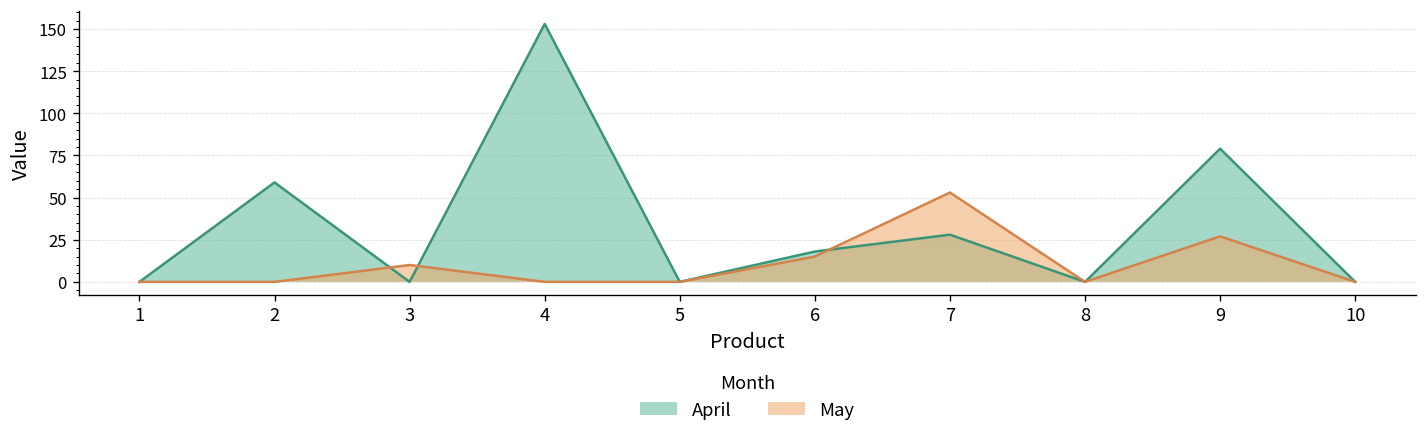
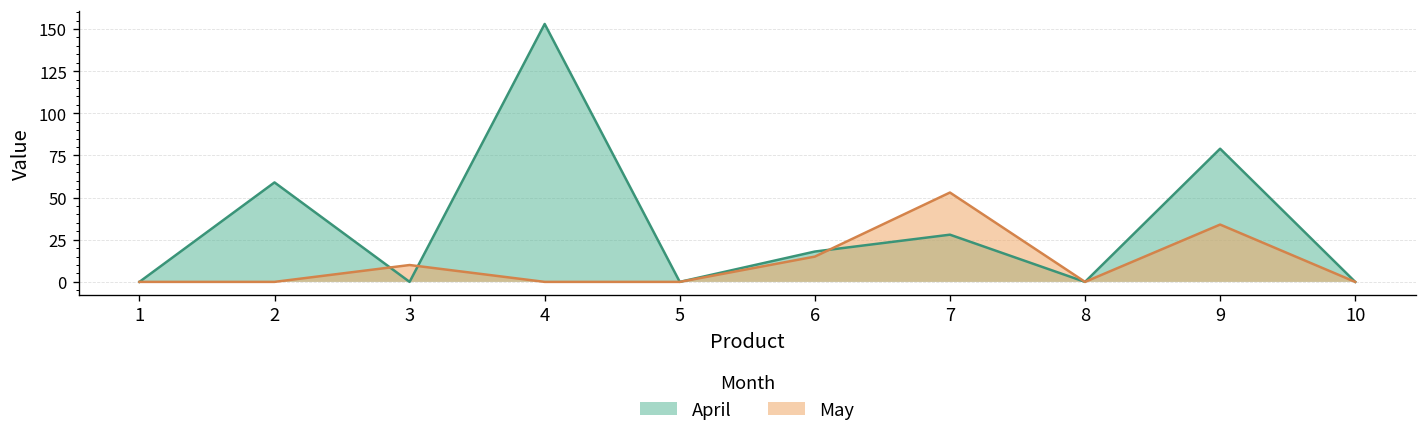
  {
    "April": {
      "2": 59,
      "3": 0,
      "4": 153,
      "6": 18,
      "7": 28,
      "9": 79
    },
    "May": {
      "2": 0,
      "3": 10,
      "4": 0,
      "6": 15,
      "7": 53,
-     "9": 27
+     "9": 34
    }
  }
